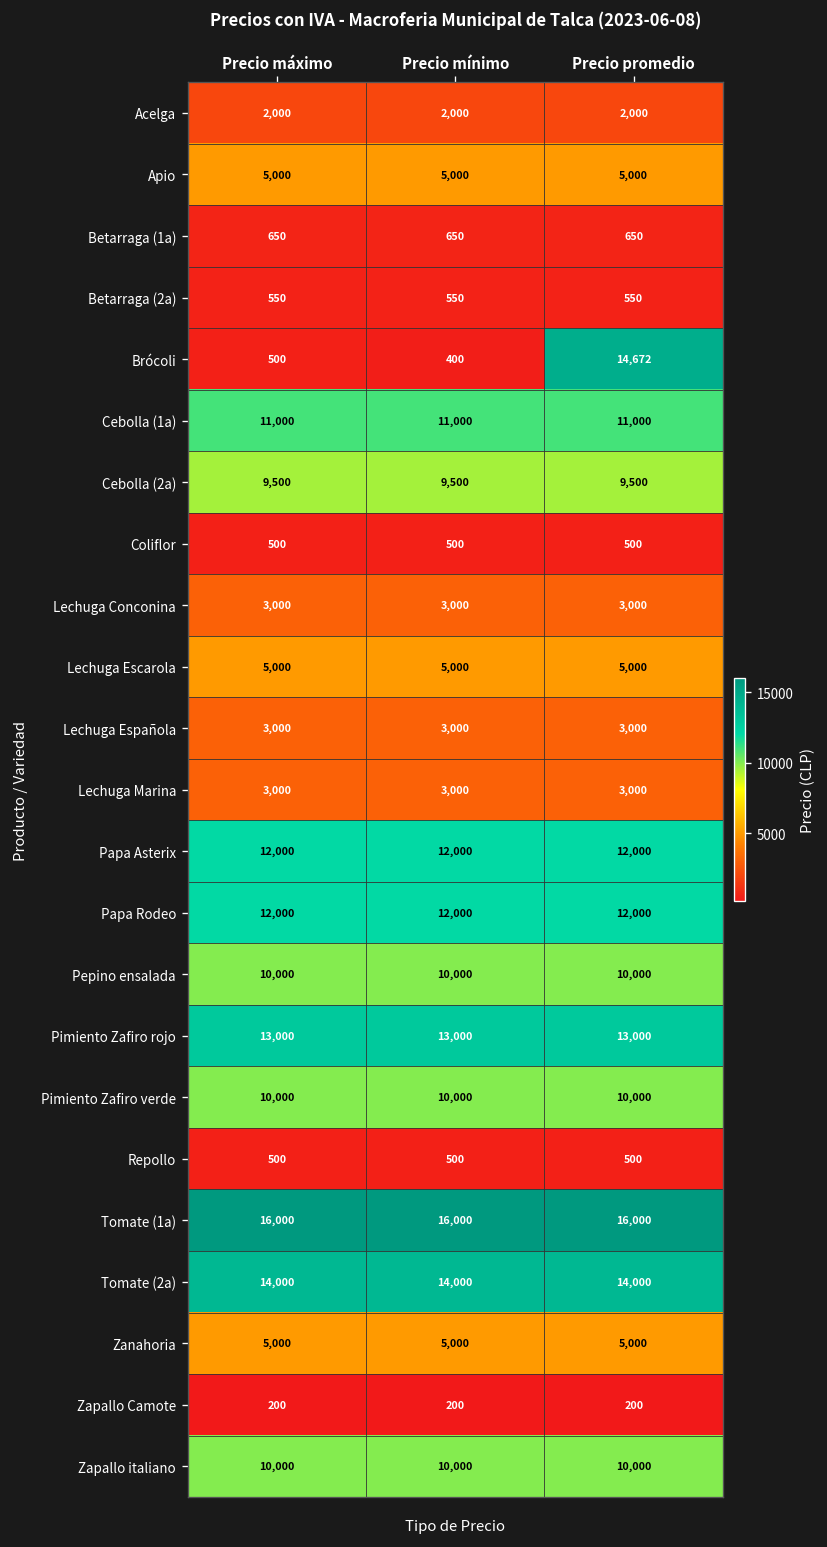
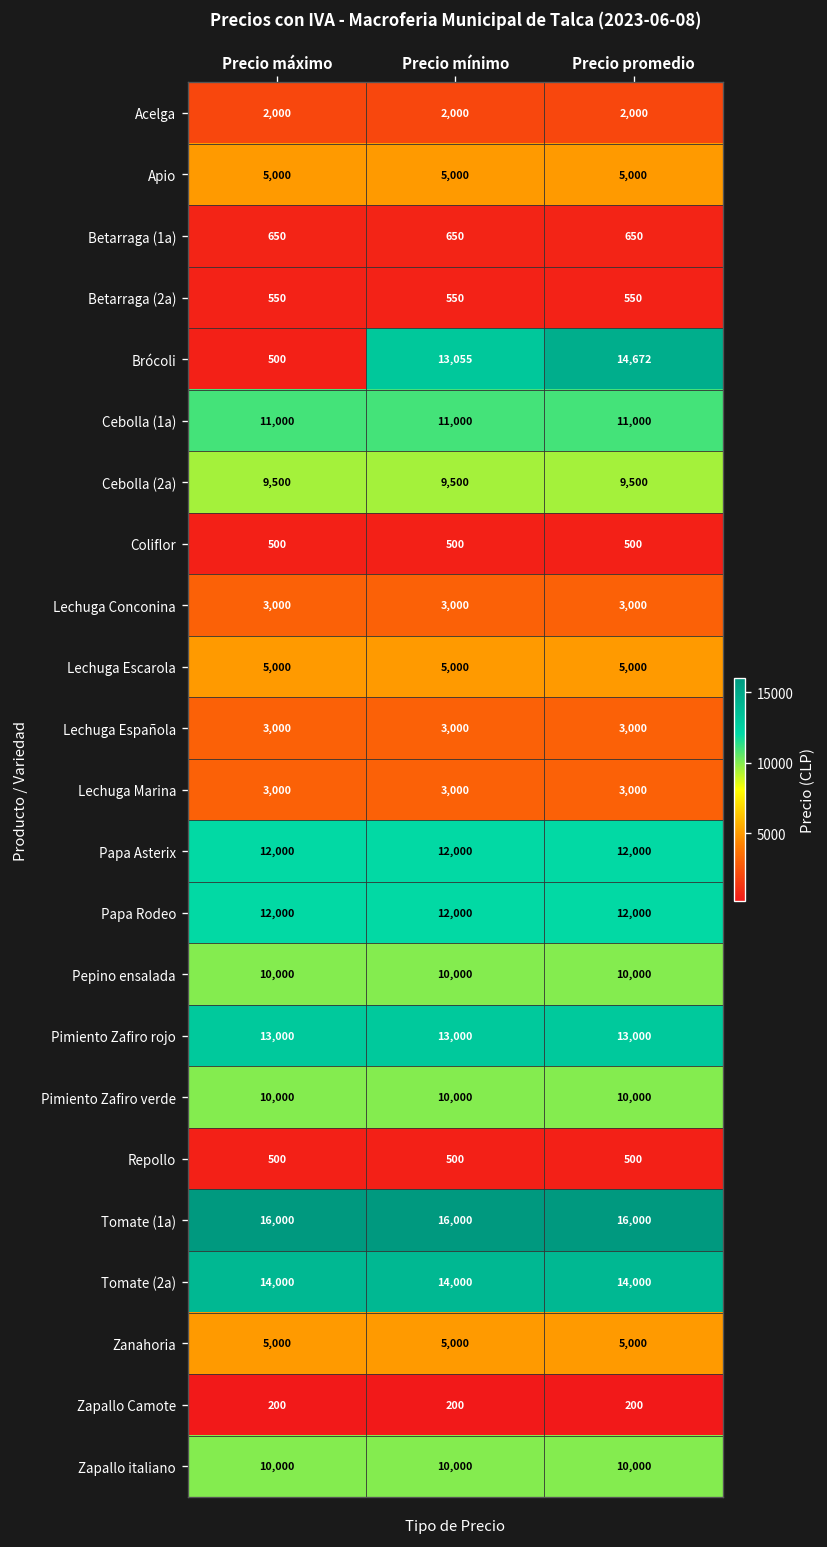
  {
    "Acelga": {
      "Precio máximo": "2,000",
      "Precio mínimo": "2,000",
      "Precio promedio": "2,000"
    },
    "Apio": {
      "Precio máximo": "5,000",
      "Precio mínimo": "5,000",
      "Precio promedio": "5,000"
    },
    "Betarraga (1a)": {
      "Precio máximo": "650",
      "Precio mínimo": "650",
      "Precio promedio": "650"
    },
    "Betarraga (2a)": {
      "Precio máximo": "550",
      "Precio mínimo": "550",
      "Precio promedio": "550"
    },
    "Brócoli": {
      "Precio máximo": "500",
-     "Precio mínimo": "400",
+     "Precio mínimo": "13,055",
      "Precio promedio": "14,672"
    },
    "Cebolla (1a)": {
      "Precio máximo": "11,000",
      "Precio mínimo": "11,000",
      "Precio promedio": "11,000"
    },
    "Cebolla (2a)": {
      "Precio máximo": "9,500",
      "Precio mínimo": "9,500",
      "Precio promedio": "9,500"
    },
    "Coliflor": {
      "Precio máximo": "500",
      "Precio mínimo": "500",
      "Precio promedio": "500"
    },
    "Lechuga Conconina": {
      "Precio máximo": "3,000",
      "Precio mínimo": "3,000",
      "Precio promedio": "3,000"
    },
    "Lechuga Escarola": {
      "Precio máximo": "5,000",
      "Precio mínimo": "5,000",
      "Precio promedio": "5,000"
    },
    "Lechuga Española": {
      "Precio máximo": "3,000",
      "Precio mínimo": "3,000",
      "Precio promedio": "3,000"
    },
    "Lechuga Marina": {
      "Precio máximo": "3,000",
      "Precio mínimo": "3,000",
      "Precio promedio": "3,000"
    },
    "Papa Asterix": {
      "Precio máximo": "12,000",
      "Precio mínimo": "12,000",
      "Precio promedio": "12,000"
    },
    "Papa Rodeo": {
      "Precio máximo": "12,000",
      "Precio mínimo": "12,000",
      "Precio promedio": "12,000"
    },
    "Pepino ensalada": {
      "Precio máximo": "10,000",
      "Precio mínimo": "10,000",
      "Precio promedio": "10,000"
    },
    "Pimiento Zafiro rojo": {
      "Precio máximo": "13,000",
      "Precio mínimo": "13,000",
      "Precio promedio": "13,000"
    },
    "Pimiento Zafiro verde": {
      "Precio máximo": "10,000",
      "Precio mínimo": "10,000",
      "Precio promedio": "10,000"
    },
    "Repollo": {
      "Precio máximo": "500",
      "Precio mínimo": "500",
      "Precio promedio": "500"
    },
    "Tomate (1a)": {
      "Precio máximo": "16,000",
      "Precio mínimo": "16,000",
      "Precio promedio": "16,000"
    },
    "Tomate (2a)": {
      "Precio máximo": "14,000",
      "Precio mínimo": "14,000",
      "Precio promedio": "14,000"
    },
    "Zanahoria": {
      "Precio máximo": "5,000",
      "Precio mínimo": "5,000",
      "Precio promedio": "5,000"
    },
    "Zapallo Camote": {
      "Precio máximo": "200",
      "Precio mínimo": "200",
      "Precio promedio": "200"
    },
    "Zapallo italiano": {
      "Precio máximo": "10,000",
      "Precio mínimo": "10,000",
      "Precio promedio": "10,000"
    }
  }
